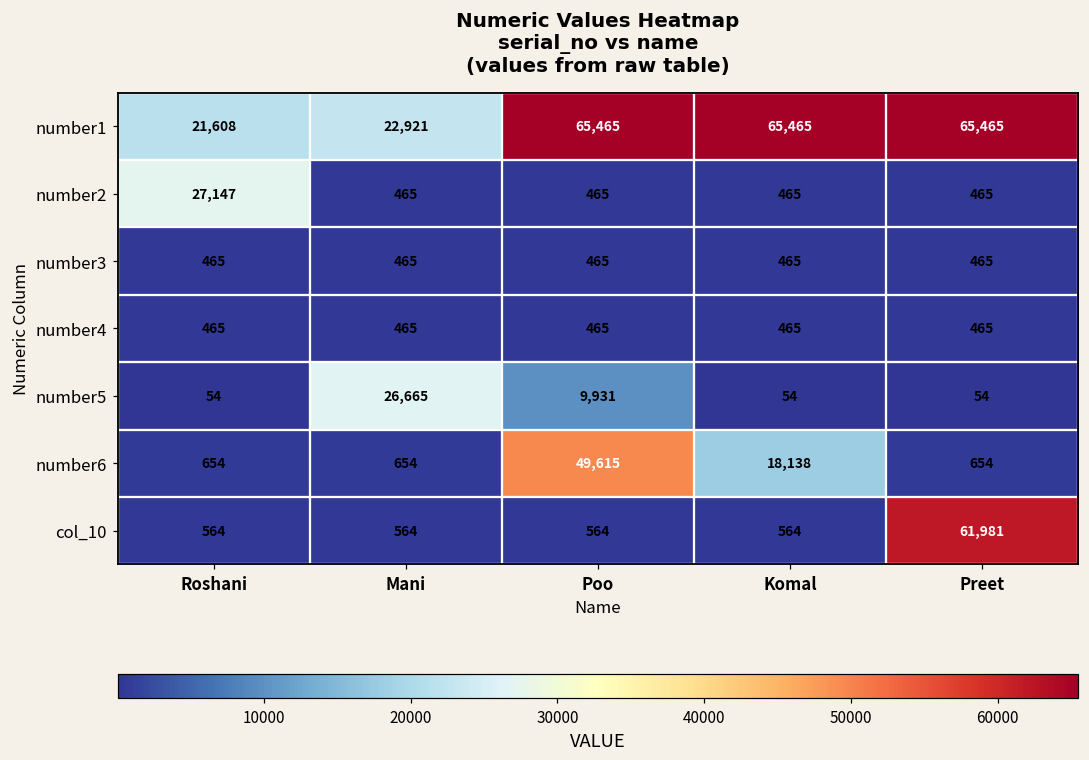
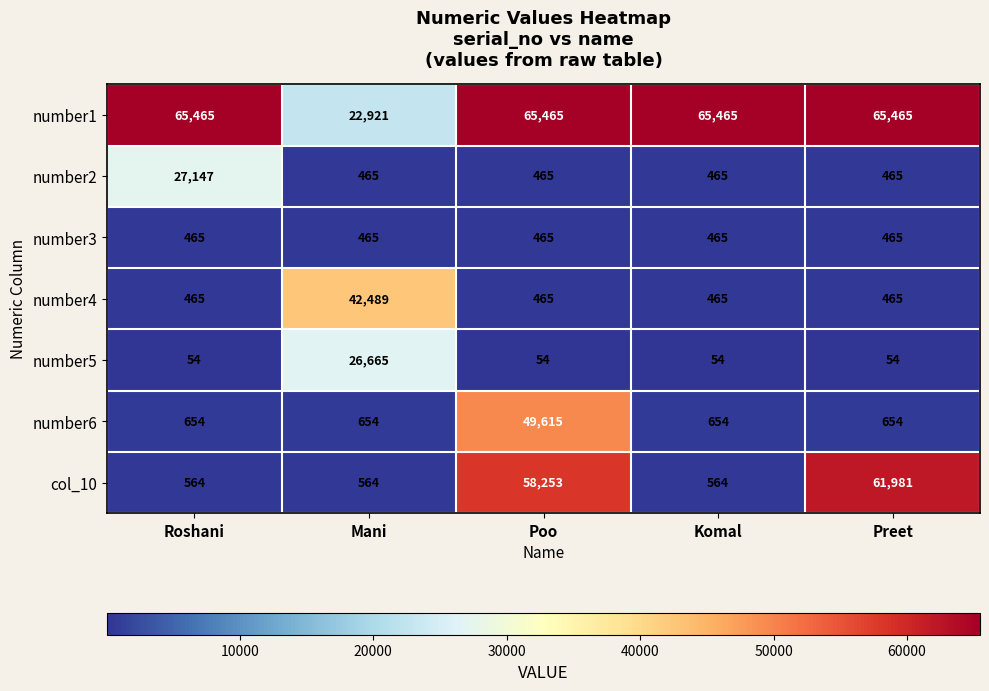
  {
    "number1": {
-     "Roshani": "21,608",
+     "Roshani": "65,465",
      "Mani": "22,921",
      "Poo": "65,465",
      "Komal": "65,465",
      "Preet": "65,465"
    },
    "number2": {
      "Roshani": "27,147",
      "Mani": "465",
      "Poo": "465",
      "Komal": "465",
      "Preet": "465"
    },
    "number3": {
      "Roshani": "465",
      "Mani": "465",
      "Poo": "465",
      "Komal": "465",
      "Preet": "465"
    },
    "number4": {
      "Roshani": "465",
-     "Mani": "465",
+     "Mani": "42,489",
      "Poo": "465",
      "Komal": "465",
      "Preet": "465"
    },
    "number5": {
      "Roshani": "54",
      "Mani": "26,665",
-     "Poo": "9,931",
+     "Poo": "54",
      "Komal": "54",
      "Preet": "54"
    },
    "number6": {
      "Roshani": "654",
      "Mani": "654",
      "Poo": "49,615",
-     "Komal": "18,138",
+     "Komal": "654",
      "Preet": "654"
    },
    "col_10": {
      "Roshani": "564",
      "Mani": "564",
-     "Poo": "564",
+     "Poo": "58,253",
      "Komal": "564",
      "Preet": "61,981"
    }
  }
